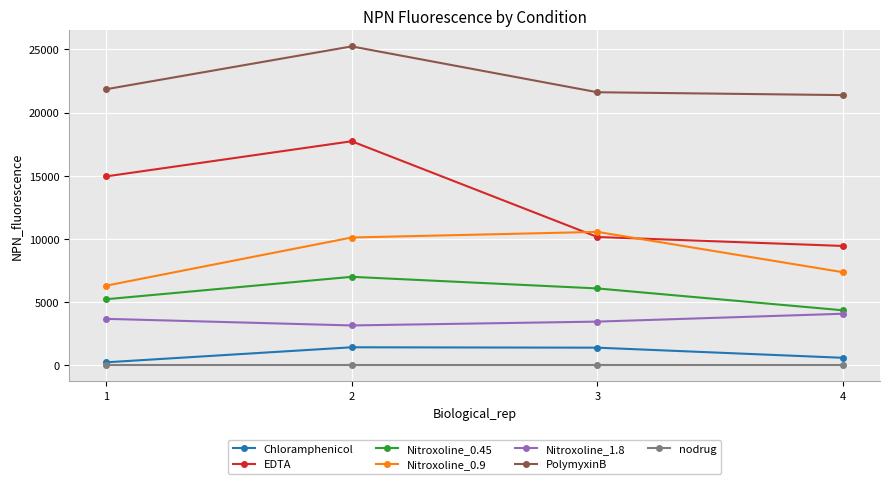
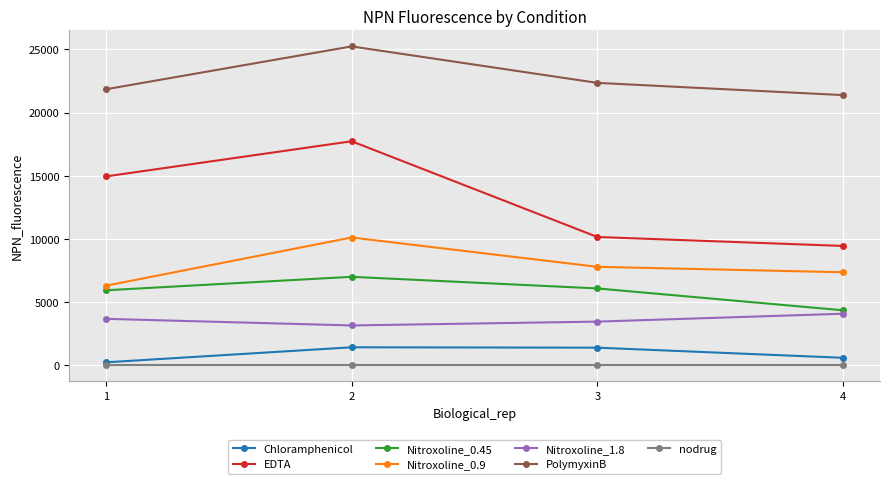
  {
    "Chloramphenicol": {
      "1": 200,
      "2": 1400,
      "3": 1400,
      "4": 600
    },
    "EDTA": {
      "1": 15000,
      "2": 17700,
      "3": 10200,
      "4": 9500
    },
    "Nitroxoline_0.45": {
-     "1": 5200,
+     "1": 5900,
      "2": 7000,
      "3": 6100,
      "4": 4400
    },
    "Nitroxoline_0.9": {
      "1": 6300,
      "2": 10100,
-     "3": 10600,
+     "3": 7800,
      "4": 7400
    },
    "Nitroxoline_1.8": {
      "1": 3700,
      "2": 3200,
      "3": 3500,
      "4": 4100
    },
    "PolymyxinB": {
      "1": 21800,
      "2": 25200,
-     "3": 21600,
+     "3": 22400,
      "4": 21400
    },
    "nodrug": {
      "1": 0,
      "2": 0,
      "3": 0,
      "4": 0
    }
  }
